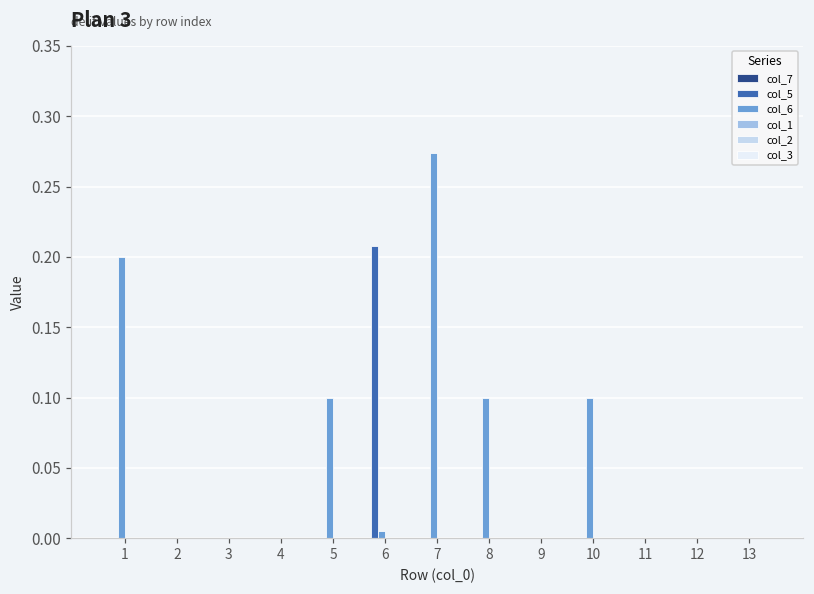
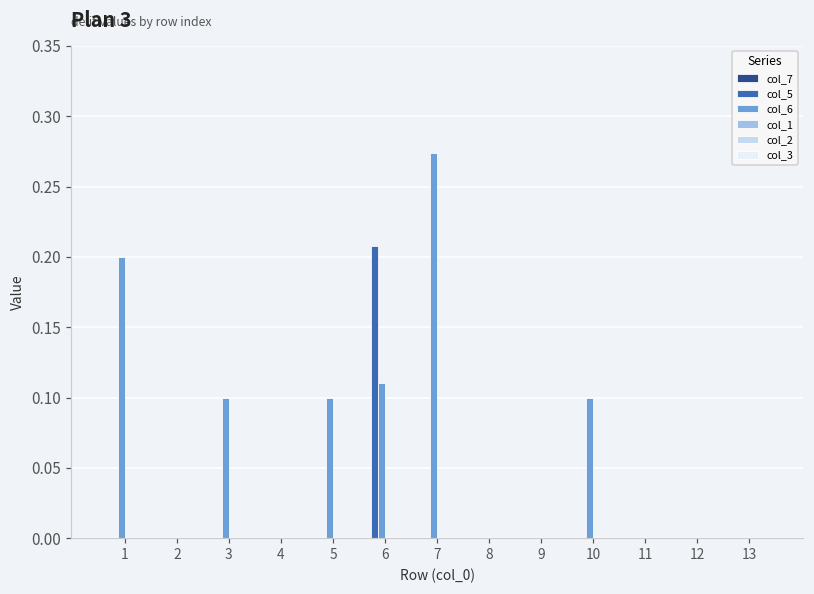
  {
    "col_6": {
      "1": 0.200,
      "2": 0.000,
-     "3": 0.0,
+     "3": 0.1,
      "4": 0.000,
      "5": 0.100,
-     "6": 0.005,
+     "6": 0.110,
      "7": 0.274,
-     "8": 0.1,
+     "8": 0.0,
      "9": 0.000,
      "10": 0.100,
      "11": 0.000,
      "12": 0.000,
      "13": 0.000
    }
  }
